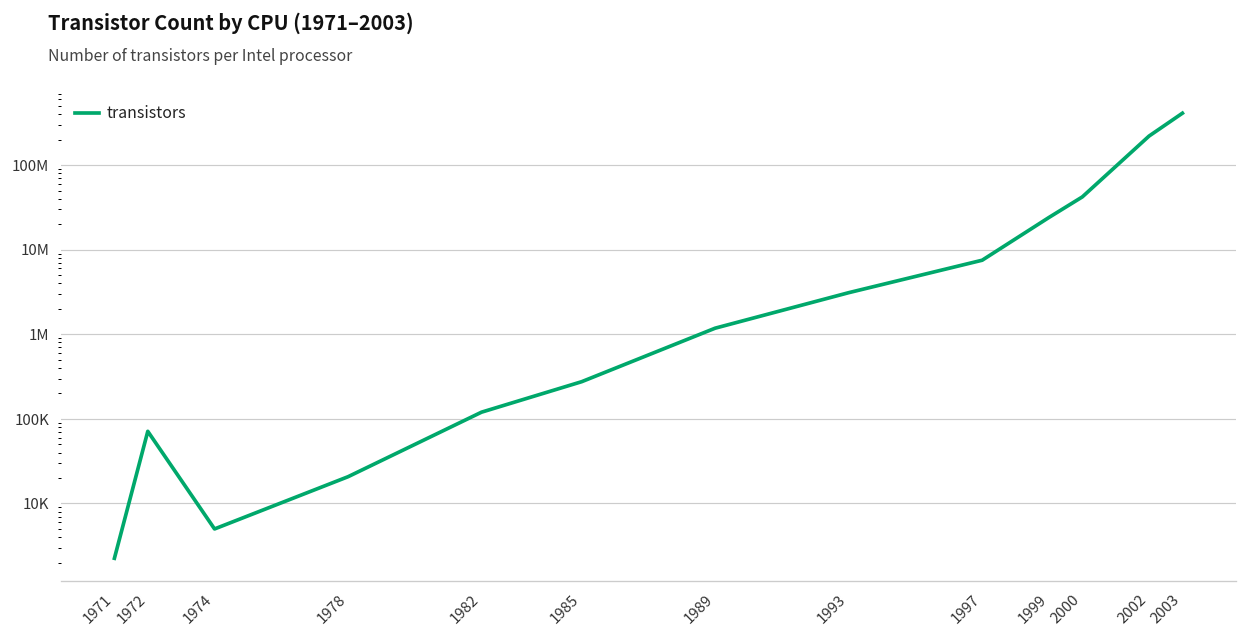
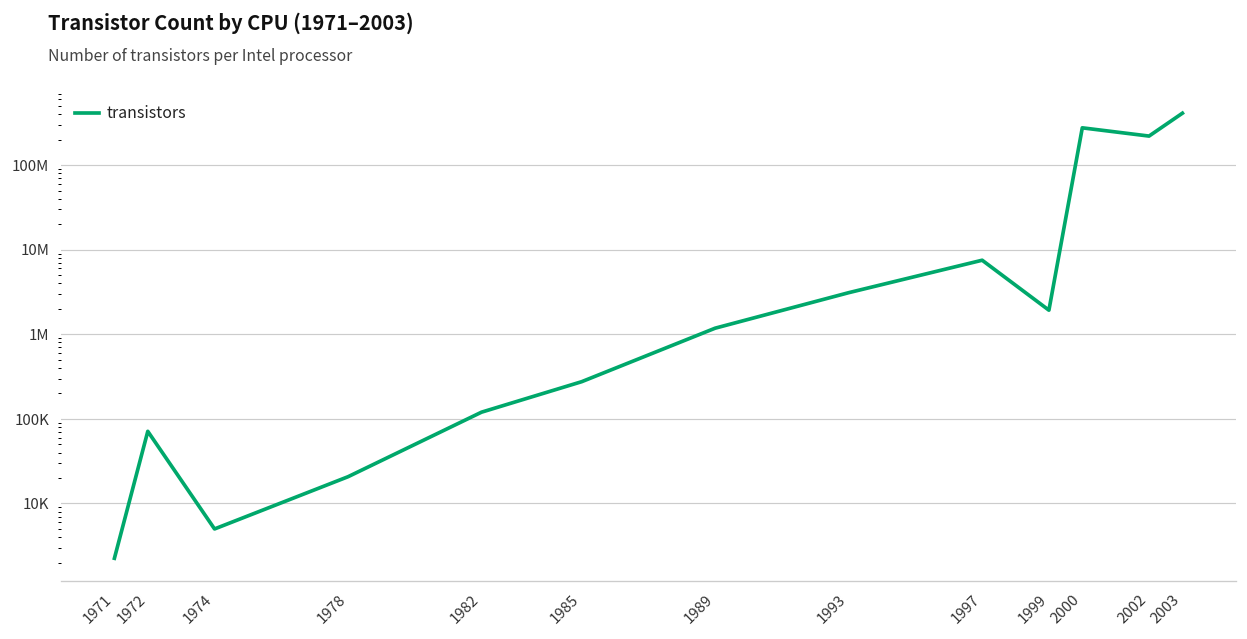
  {
    "1971": 2300,
    "1972": 70000,
    "1974": 5000,
    "1978": 21000,
    "1982": 120000,
    "1985": 280000,
    "1989": 1200000,
    "1993": 3000000,
    "1997": 8000000,
-   "1999": 24000000,
-   "2000": 40000000,
+   "1999": 1900000,
+   "2000": 280000000,
    "2002": 220000000,
    "2003": 400000000
  }
